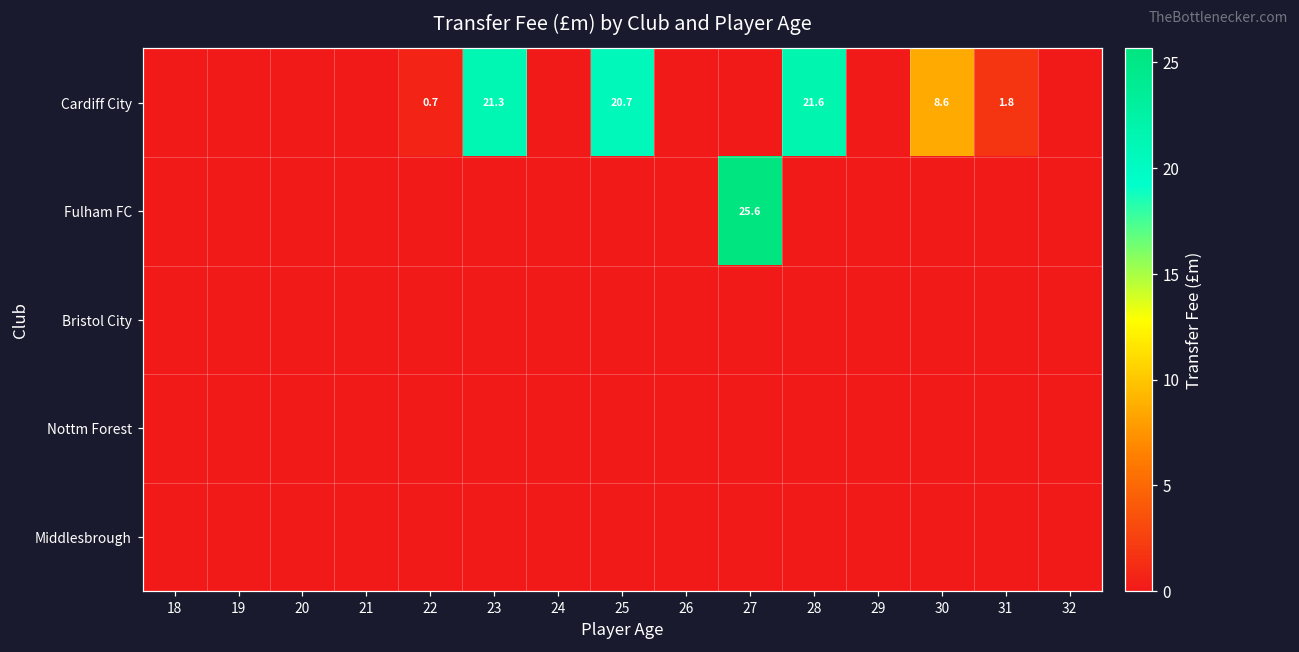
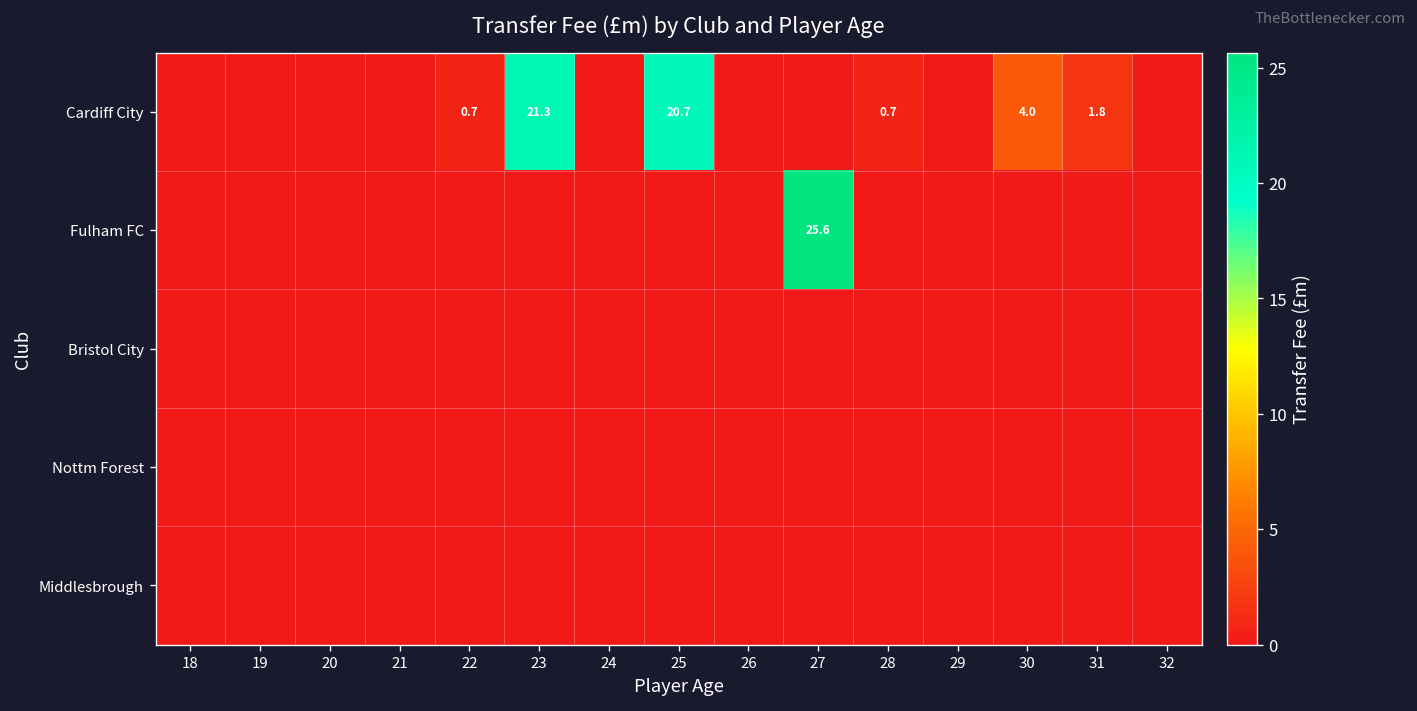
  {
    "Cardiff City": {
      "22": 0.7,
      "23": 21.3,
      "25": 20.7,
-     "28": 21.6,
-     "30": 8.6,
+     "28": 0.7,
+     "30": 4.0,
      "31": 1.8
    },
    "Fulham FC": {
      "27": 25.6
    }
  }
